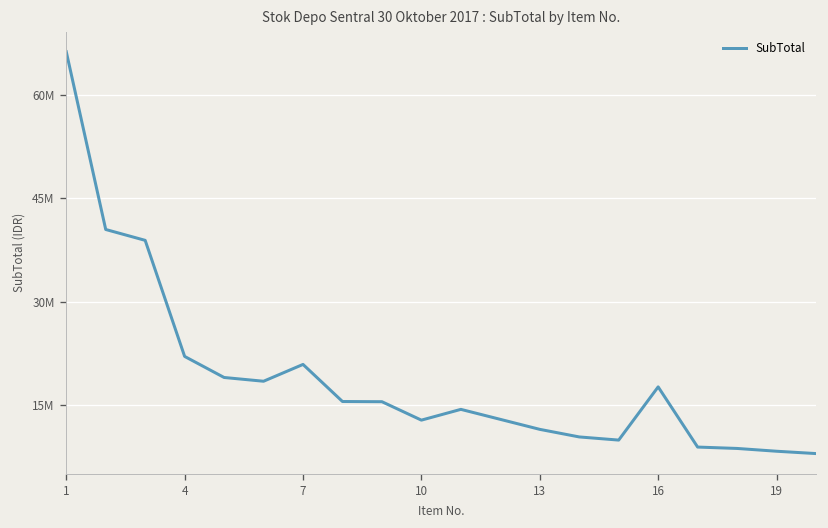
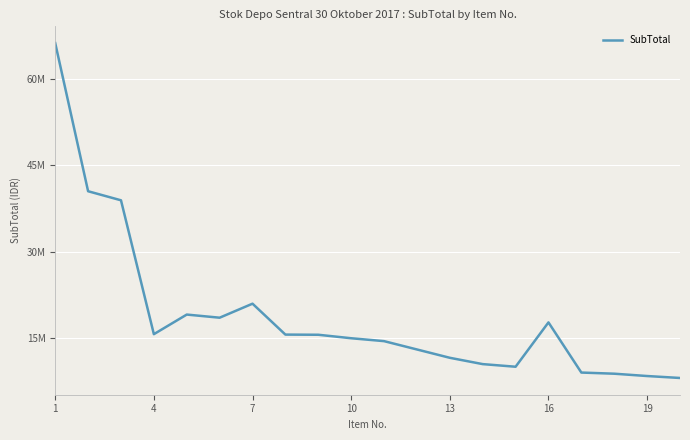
  {
    "1": 66000000,
-   "4": 22000000,
+   "4": 16000000,
    "7": 21000000,
-   "10": 13000000,
+   "10": 15000000,
    "13": 11000000,
    "16": 18000000,
    "19": 8000000
  }
